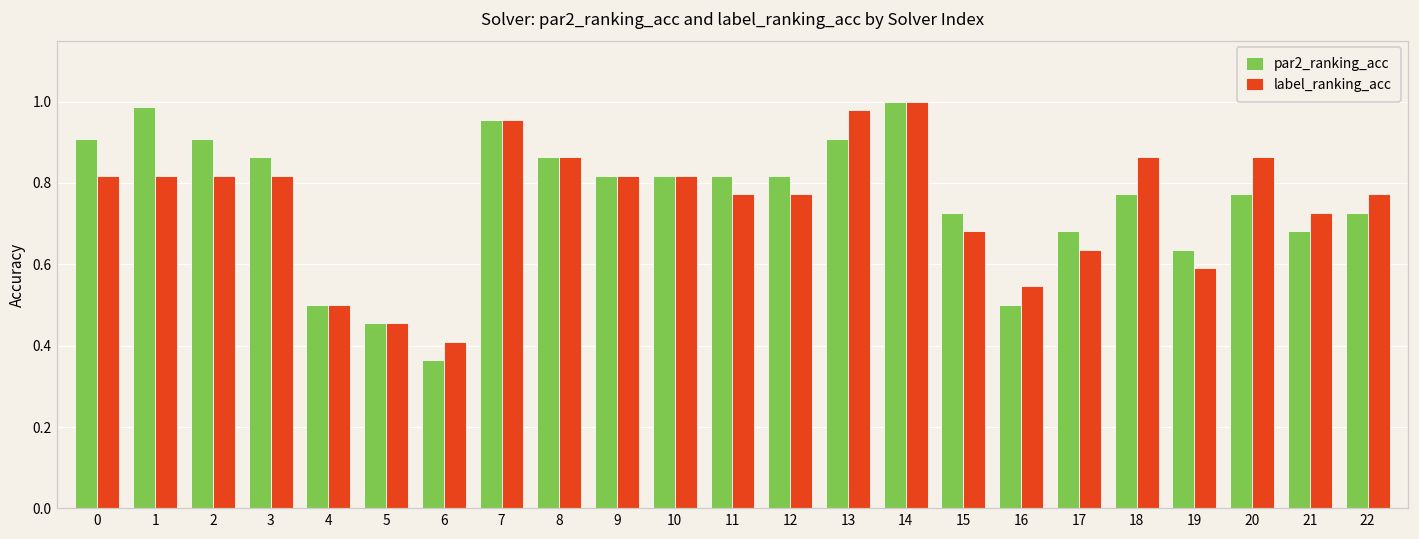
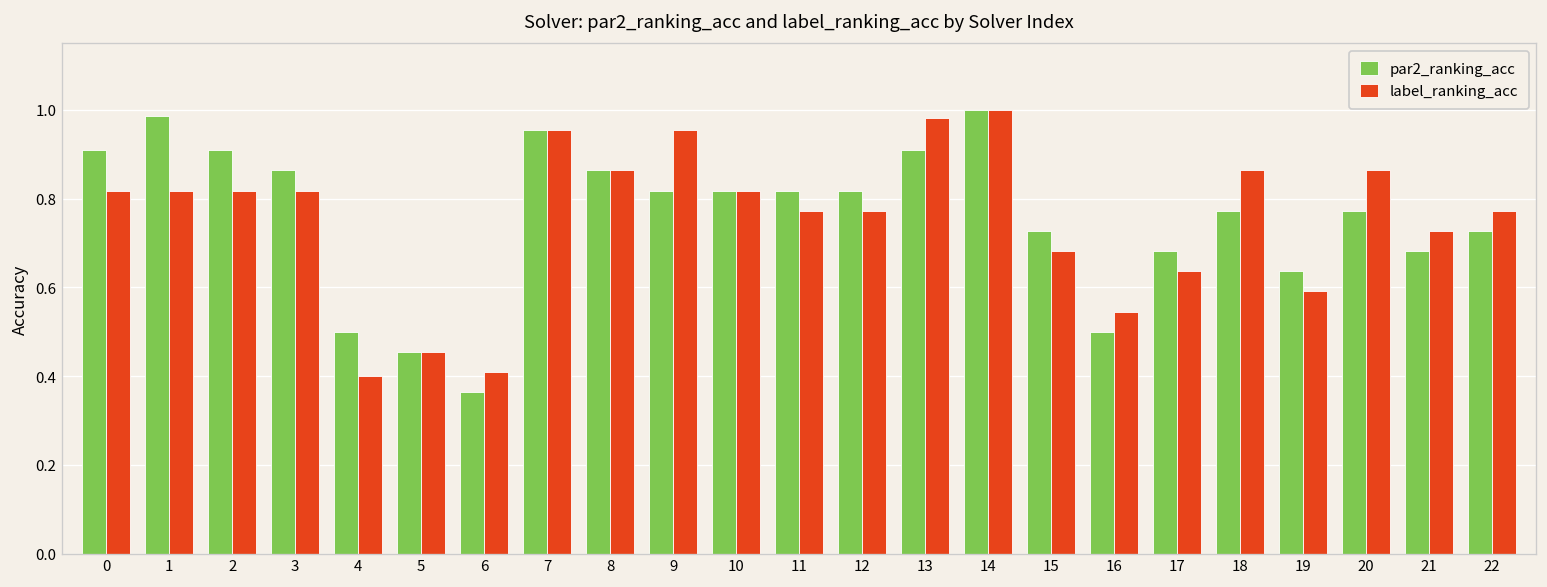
  {
    "par2_ranking_acc": {
      "0": 0.91,
      "1": 0.99,
      "2": 0.91,
      "3": 0.86,
      "4": 0.50,
      "5": 0.45,
      "6": 0.36,
      "7": 0.95,
      "8": 0.86,
      "9": 0.82,
      "10": 0.82,
      "11": 0.82,
      "12": 0.82,
      "13": 0.91,
      "14": 1.00,
      "15": 0.73,
      "16": 0.50,
      "17": 0.68,
      "18": 0.77,
      "19": 0.64,
      "20": 0.77,
      "21": 0.68,
      "22": 0.73
    },
    "label_ranking_acc": {
      "0": 0.82,
      "1": 0.82,
      "2": 0.82,
      "3": 0.82,
-     "4": 0.5,
+     "4": 0.4,
      "5": 0.45,
      "6": 0.41,
      "7": 0.95,
      "8": 0.86,
-     "9": 0.82,
+     "9": 0.95,
      "10": 0.82,
      "11": 0.77,
      "12": 0.77,
      "13": 0.98,
      "14": 1.00,
      "15": 0.68,
      "16": 0.55,
      "17": 0.64,
      "18": 0.86,
      "19": 0.59,
      "20": 0.86,
      "21": 0.73,
      "22": 0.77
    }
  }
